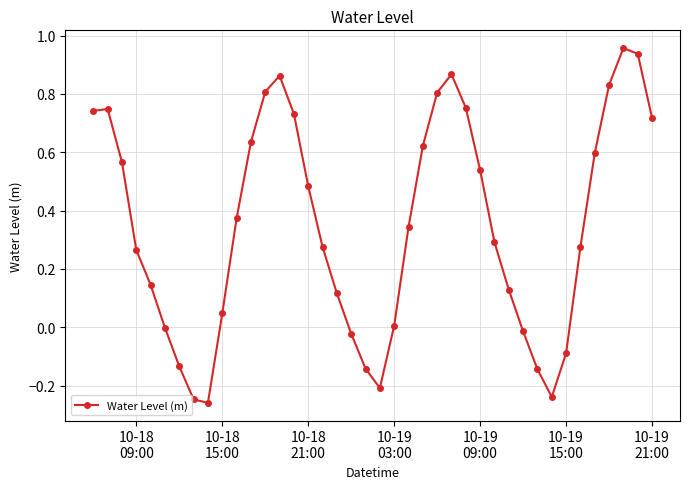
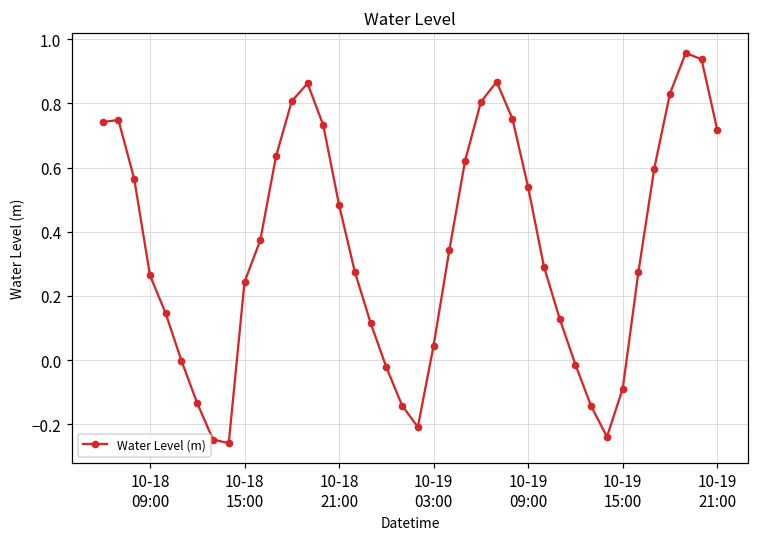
  {
    "10-18 09:00": 0.26,
-   "10-18 15:00": 0.05,
+   "10-18 15:00": 0.24,
    "10-18 21:00": 0.48,
-   "10-19 03:00": 0.01,
+   "10-19 03:00": 0.05,
    "10-19 09:00": 0.54,
    "10-19 15:00": -0.09,
    "10-19 21:00": 0.72
  }
